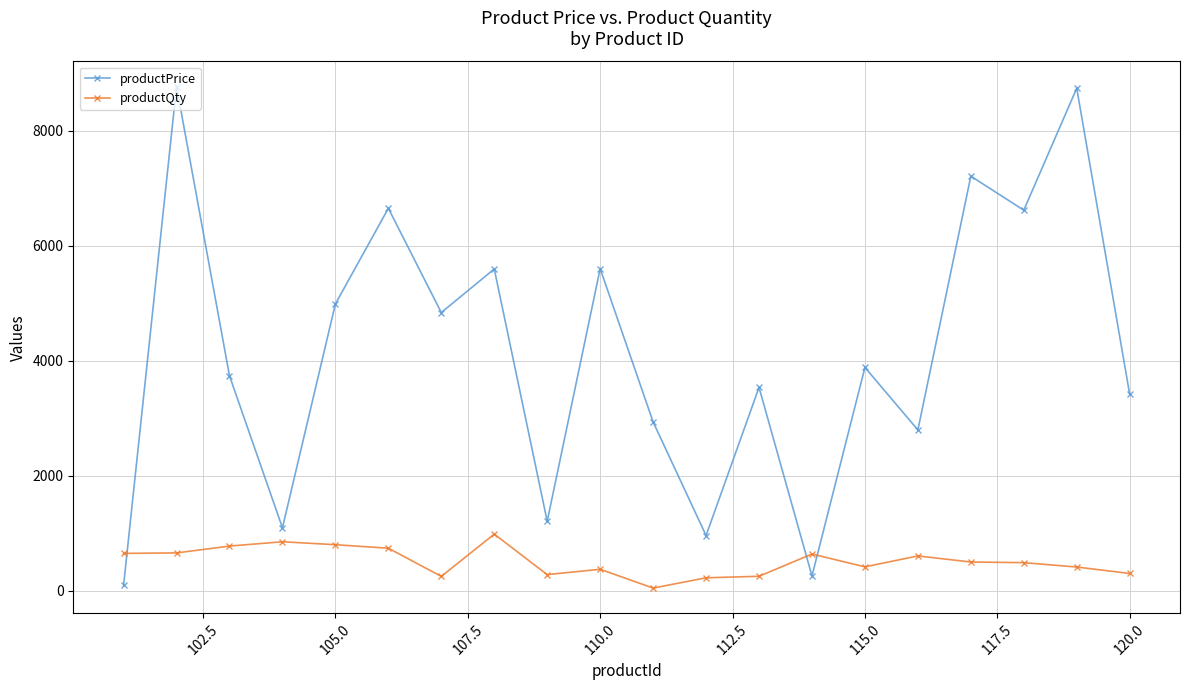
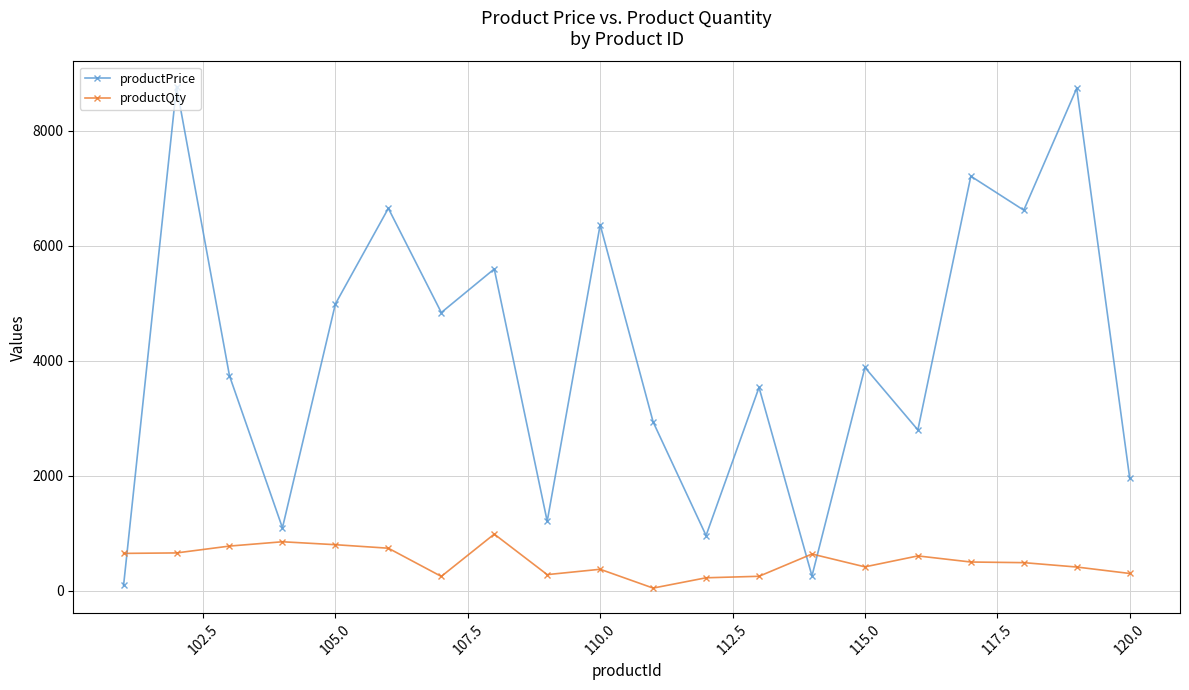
  {
    "productPrice": {
      "105.0": 5000,
-     "110.0": 5600,
+     "110.0": 6400,
      "115.0": 3900,
-     "120.0": 3400
+     "120.0": 2000
    },
    "productQty": {
      "105.0": 800,
      "110.0": 400,
      "115.0": 400,
      "120.0": 300
    }
  }
